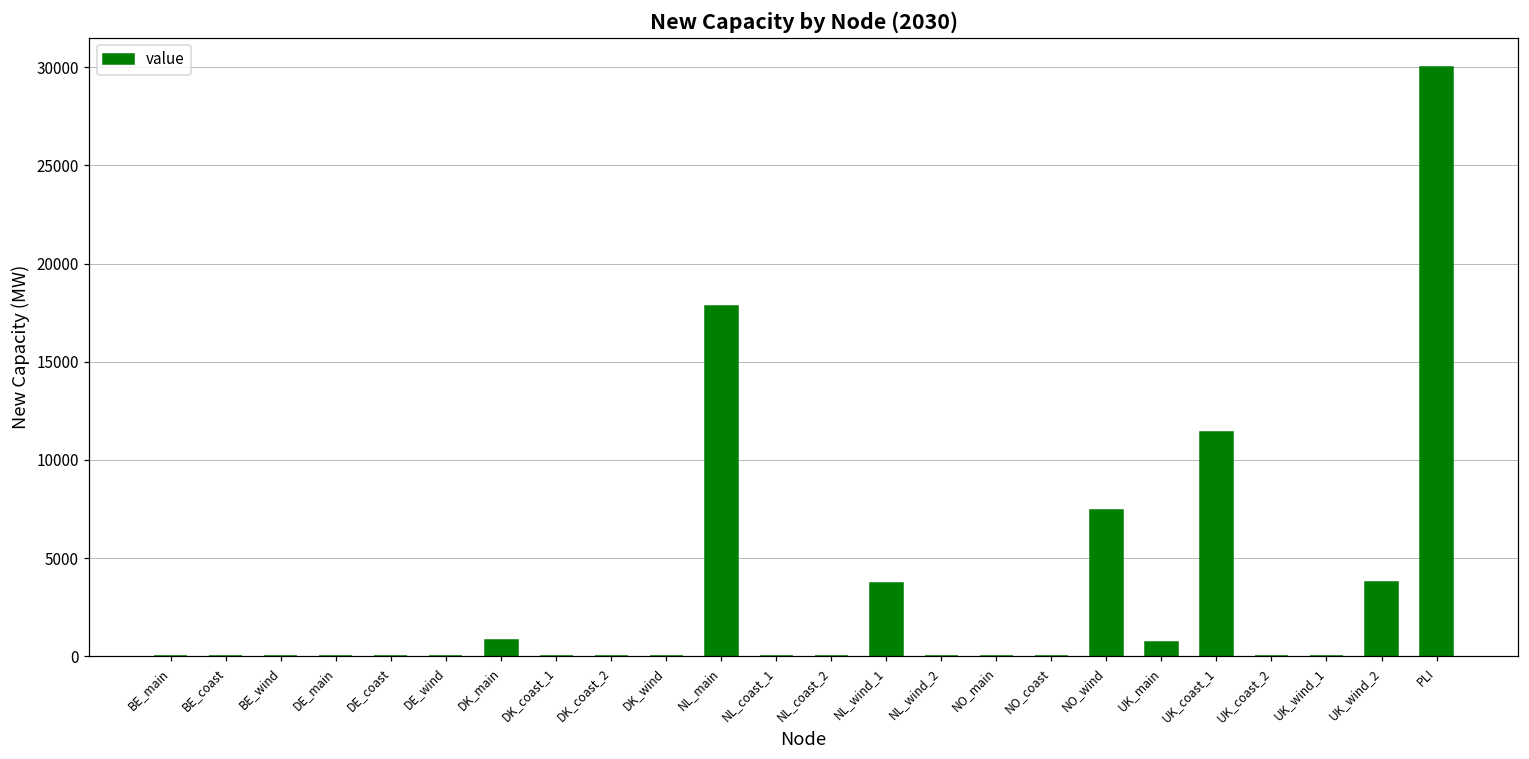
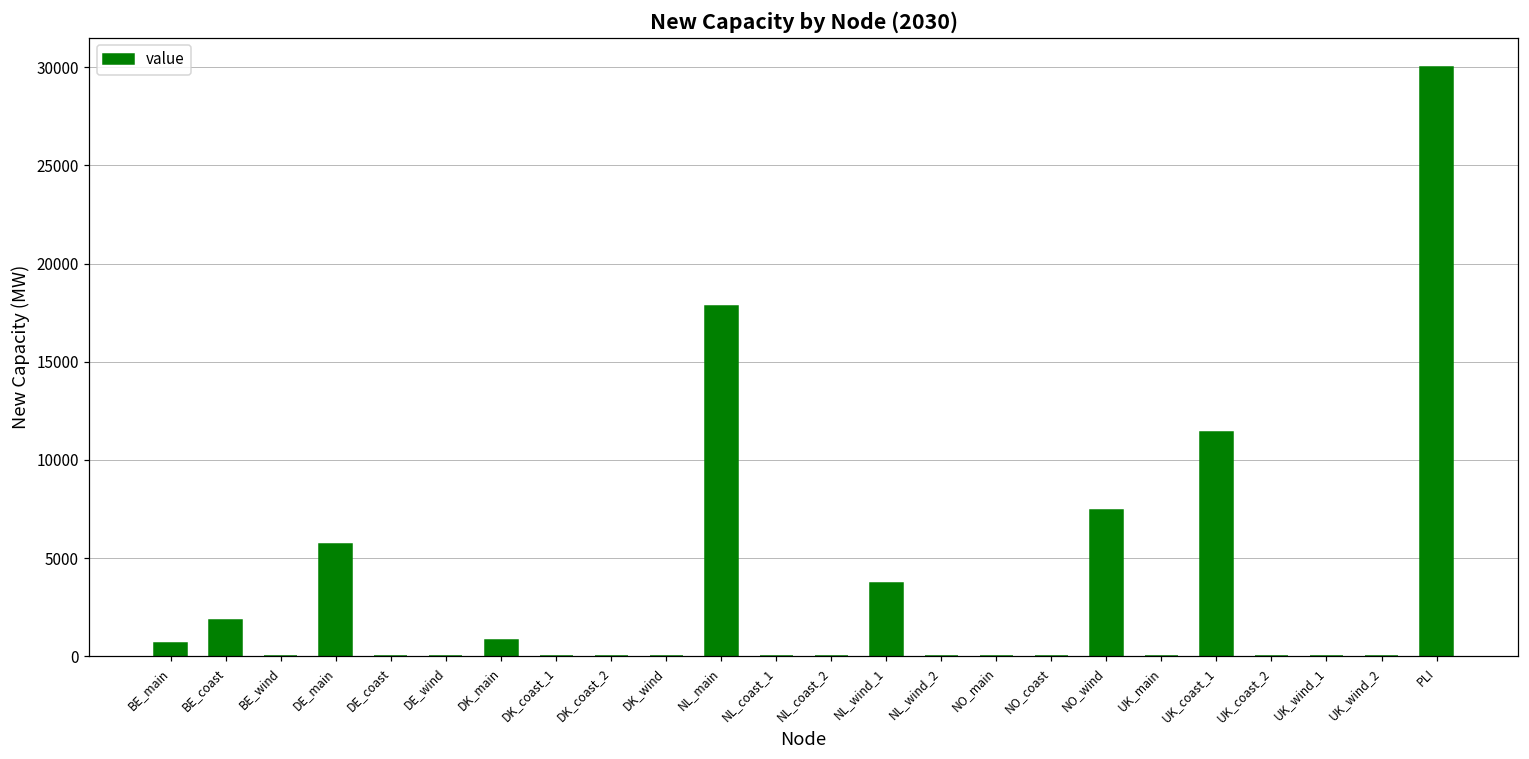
  {
-   "BE_main": 0,
-   "BE_coast": 0,
+   "BE_main": 700,
+   "BE_coast": 1900,
    "BE_wind": 0,
-   "DE_main": 0,
+   "DE_main": 5700,
    "DE_coast": 0,
    "DE_wind": 0,
    "DK_main": 800,
    "DK_coast_1": 0,
    "DK_coast_2": 0,
    "DK_wind": 0,
    "NL_main": 17900,
    "NL_coast_1": 0,
    "NL_coast_2": 0,
    "NL_wind_1": 3700,
    "NL_wind_2": 0,
    "NO_main": 0,
    "NO_coast": 0,
    "NO_wind": 7400,
-   "UK_main": 700,
+   "UK_main": 0,
    "UK_coast_1": 11400,
    "UK_coast_2": 0,
    "UK_wind_1": 0,
-   "UK_wind_2": 3800,
+   "UK_wind_2": 0,
    "PLI": 30000
  }
